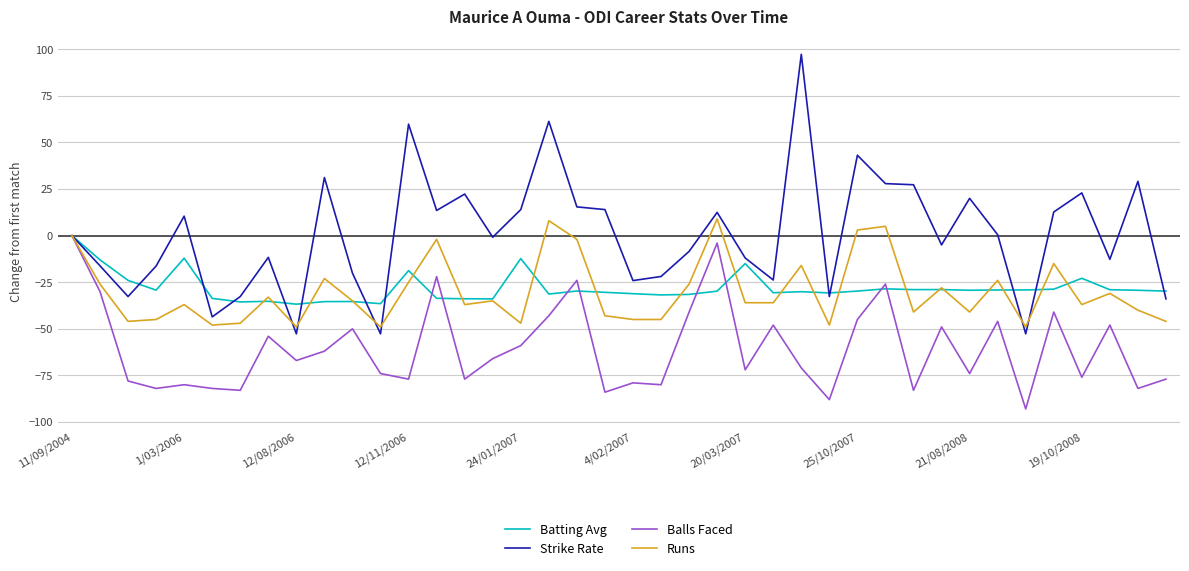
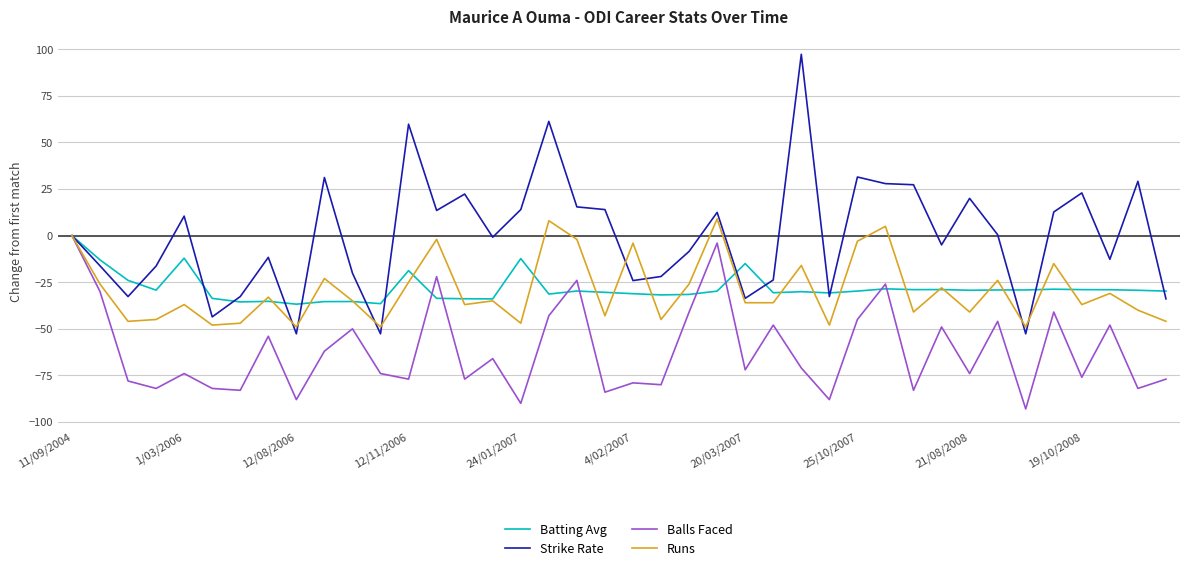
  {
    "Batting Avg": {
      "1/03/2006": -12,
      "12/08/2006": -37,
      "12/11/2006": -19,
      "24/01/2007": -12,
      "4/02/2007": -31,
      "20/03/2007": -15,
      "25/10/2007": -30,
      "21/08/2008": -29,
-     "19/10/2008": -23
+     "19/10/2008": -29
    },
    "Strike Rate": {
      "1/03/2006": 10,
      "12/08/2006": -53,
      "12/11/2006": 60,
      "24/01/2007": 14,
      "4/02/2007": -24,
-     "20/03/2007": -12,
-     "25/10/2007": 43,
+     "20/03/2007": -34,
+     "25/10/2007": 31,
      "21/08/2008": 20,
      "19/10/2008": 23
    },
    "Balls Faced": {
-     "1/03/2006": -80,
-     "12/08/2006": -67,
+     "1/03/2006": -74,
+     "12/08/2006": -88,
      "12/11/2006": -77,
-     "24/01/2007": -59,
+     "24/01/2007": -90,
      "4/02/2007": -79,
      "20/03/2007": -72,
      "25/10/2007": -45,
      "21/08/2008": -74,
      "19/10/2008": -76
    },
    "Runs": {
      "1/03/2006": -37,
      "12/08/2006": -49,
      "12/11/2006": -25,
      "24/01/2007": -47,
-     "4/02/2007": -45,
+     "4/02/2007": -4,
      "20/03/2007": -36,
-     "25/10/2007": 3,
+     "25/10/2007": -3,
      "21/08/2008": -41,
      "19/10/2008": -37
    }
  }
